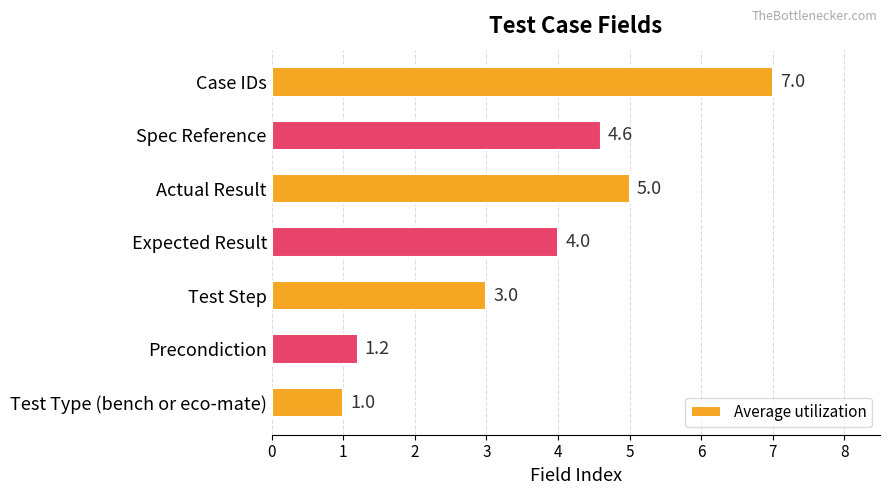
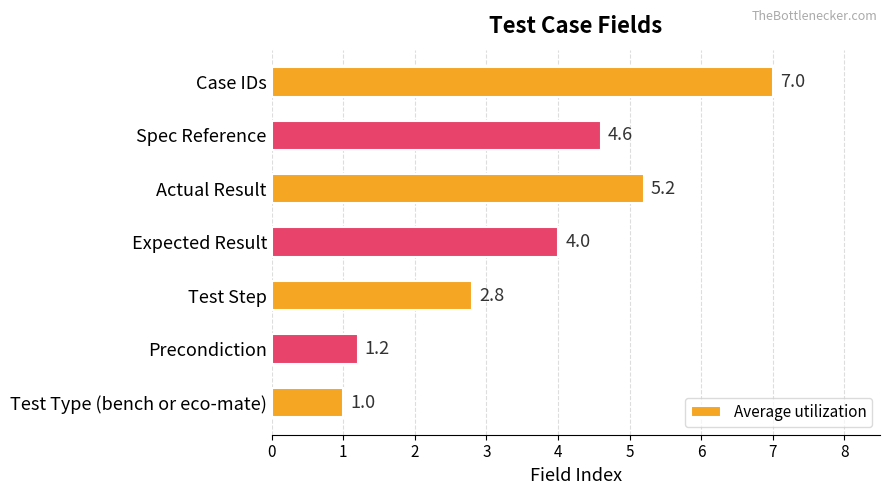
  {
    "Case IDs": 7.0,
    "Spec Reference": 4.6,
-   "Actual Result": 5.0,
+   "Actual Result": 5.2,
    "Expected Result": 4.0,
-   "Test Step": 3.0,
+   "Test Step": 2.8,
    "Precondiction": 1.2,
    "Test Type (bench or eco-mate)": 1.0
  }
